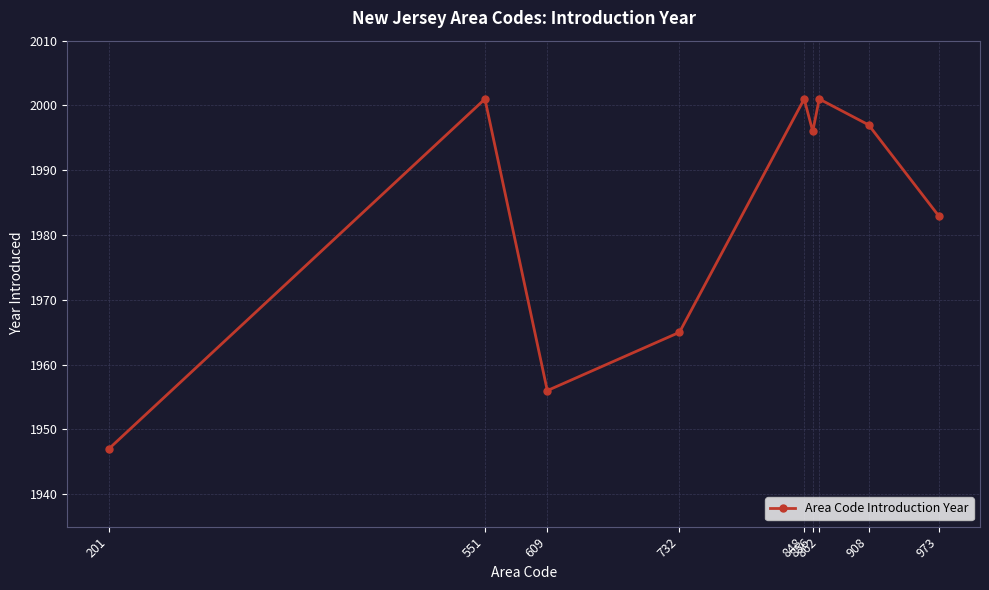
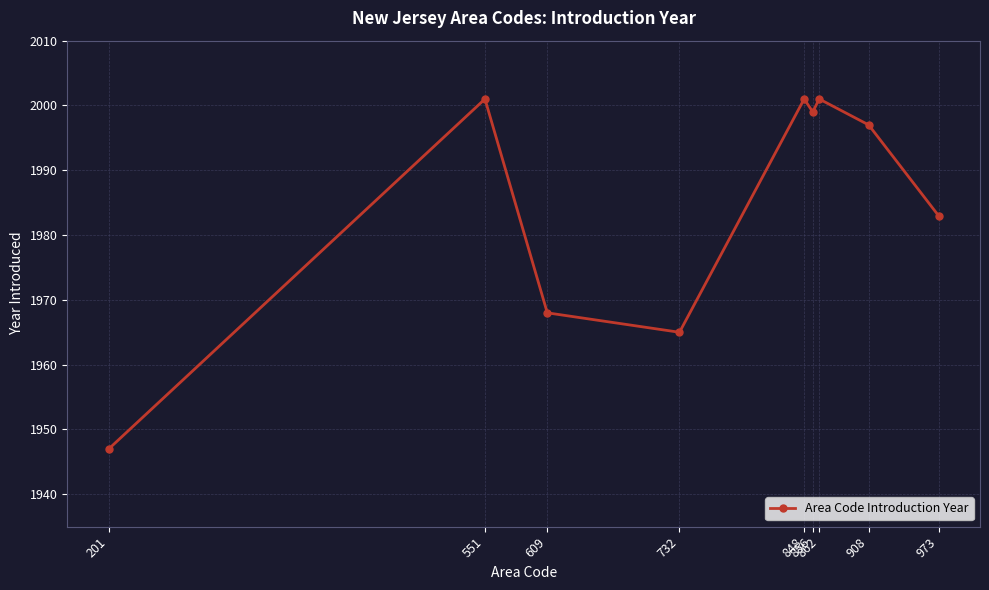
  {
    "201": 1947,
    "551": 2001,
-   "609": 1956,
+   "609": 1968,
    "732": 1965,
    "848": 2001,
-   "856": 1996,
+   "856": 1999,
    "862": 2001,
    "908": 1997,
    "973": 1983
  }
